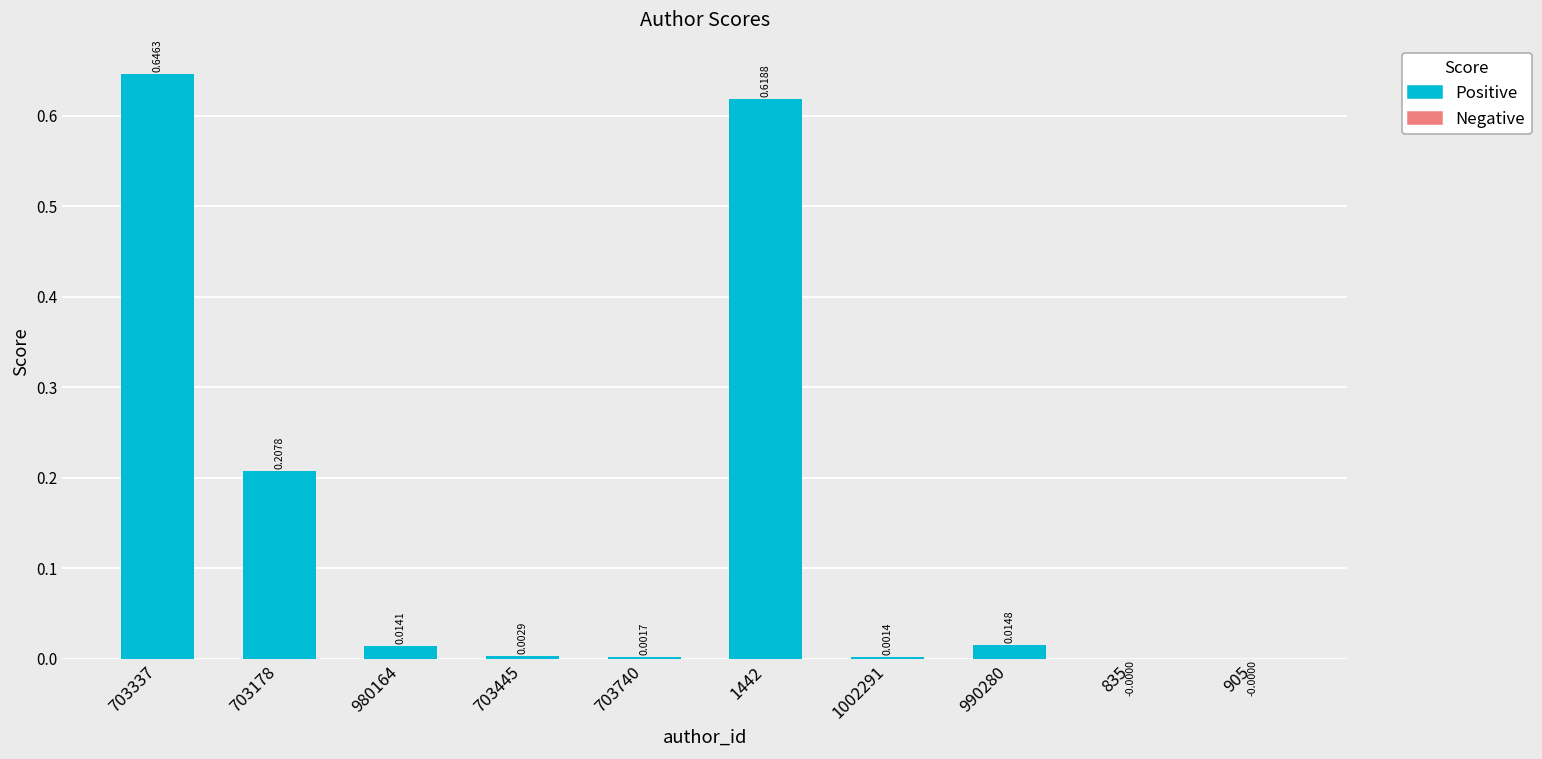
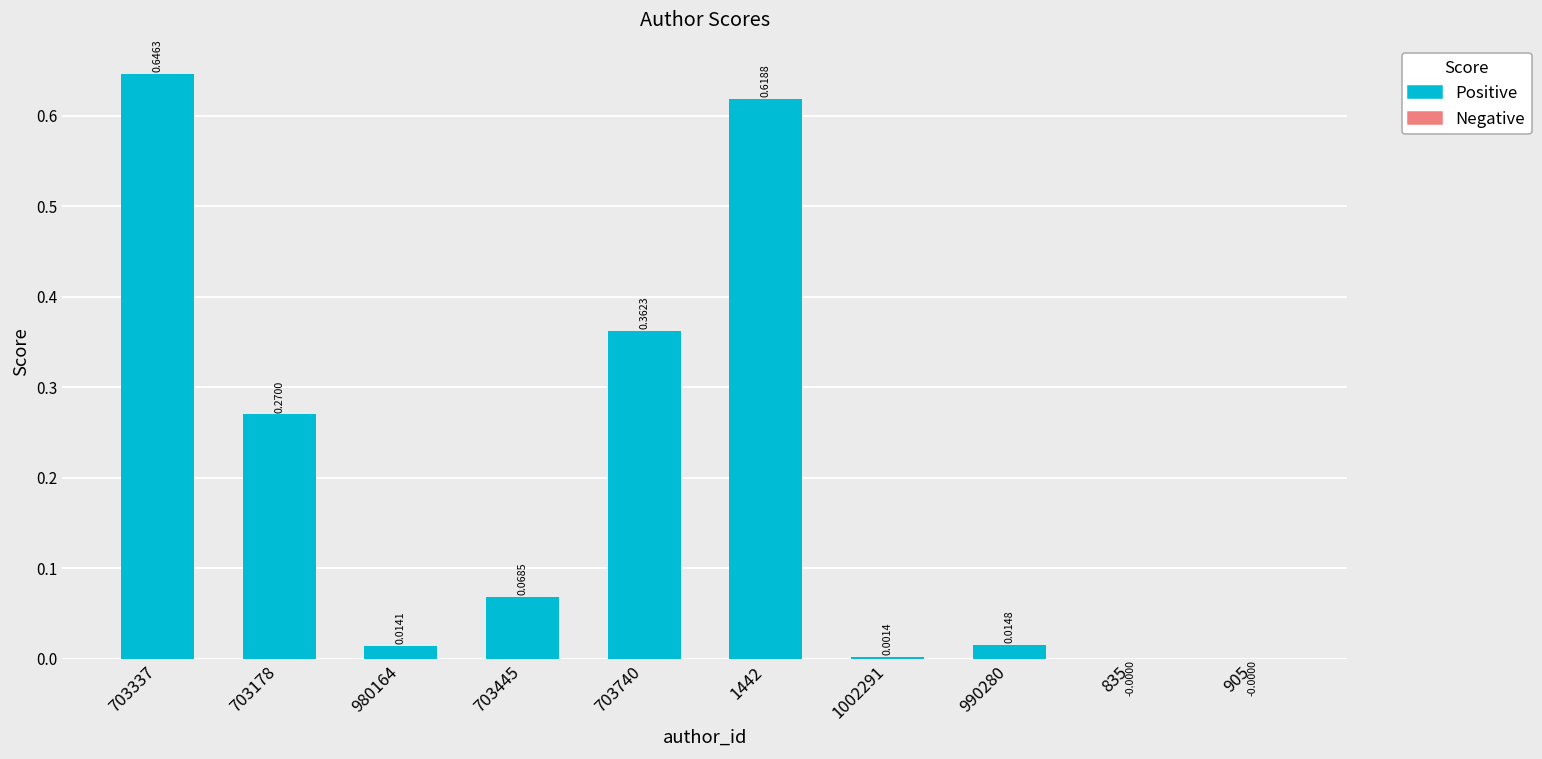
  {
    "703337": 0.6463,
-   "703178": 0.2078,
+   "703178": 0.2700,
    "980164": 0.0141,
-   "703445": 0.0029,
-   "703740": 0.0017,
+   "703445": 0.0685,
+   "703740": 0.3623,
    "1442": 0.6188,
    "1002291": 0.0014,
    "990280": 0.0148,
    "835": -0.0000,
    "905": -0.0000
  }
